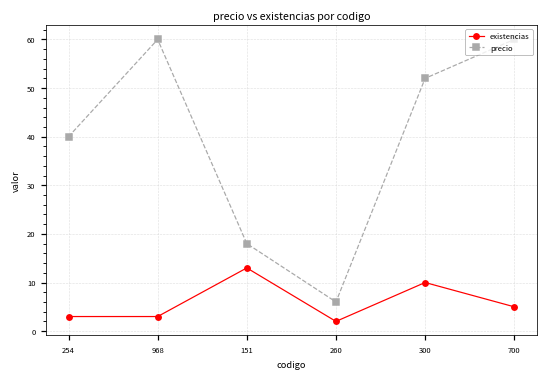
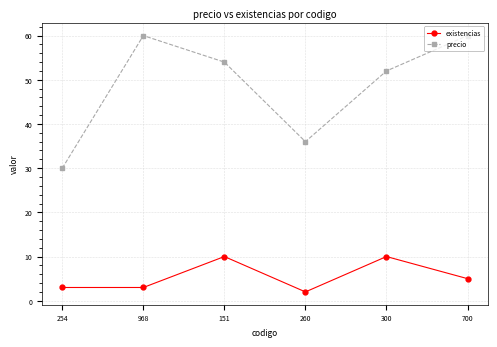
  {
    "existencias": {
      "254": 3,
      "968": 3,
-     "151": 13,
+     "151": 10,
      "260": 2,
      "300": 10,
      "700": 5
    },
    "precio": {
-     "254": 40,
+     "254": 30,
      "968": 60,
-     "151": 18,
-     "260": 6,
+     "151": 54,
+     "260": 36,
      "300": 52
    }
  }
